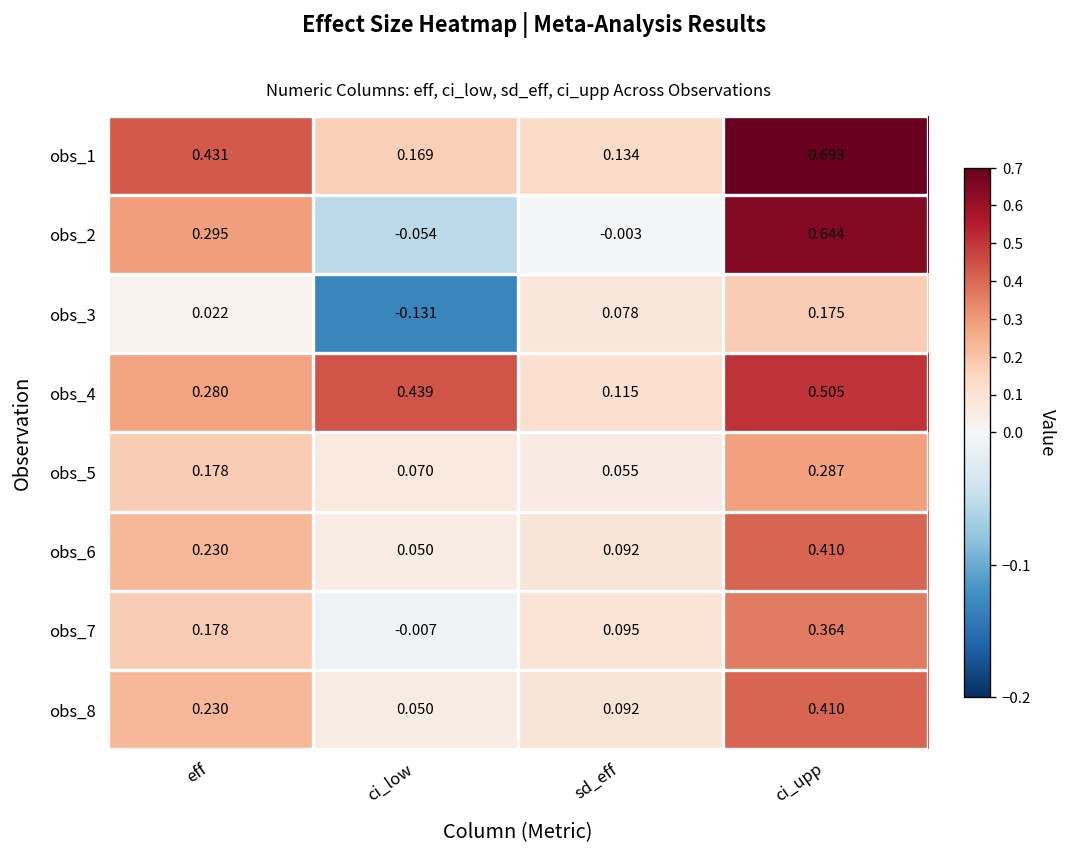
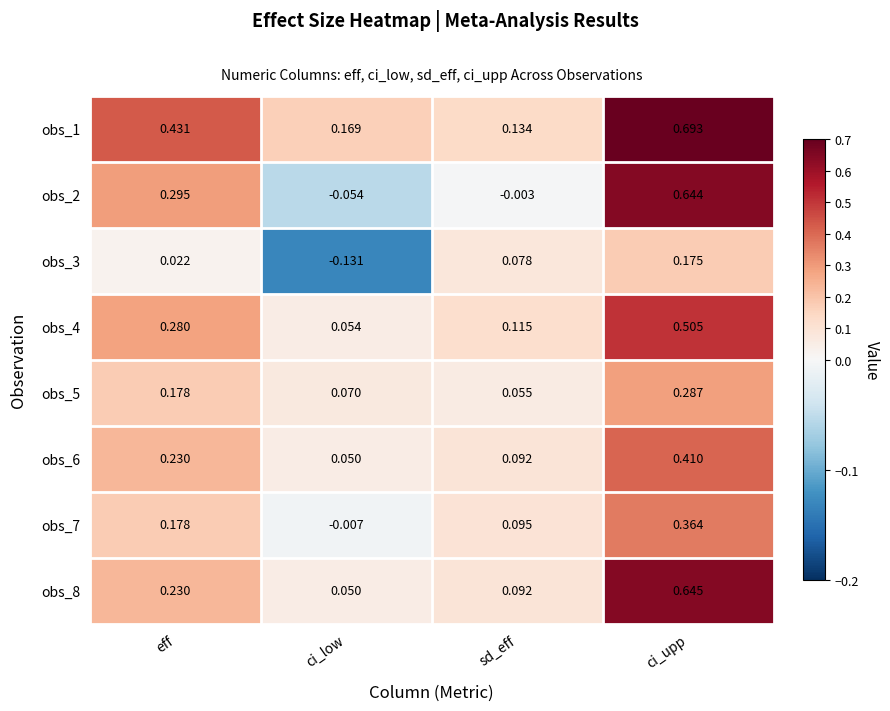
  {
    "obs_1": {
      "eff": 0.431,
      "ci_low": 0.169,
      "sd_eff": 0.134,
      "ci_upp": 0.693
    },
    "obs_2": {
      "eff": 0.295,
      "ci_low": -0.054,
      "sd_eff": -0.003,
      "ci_upp": 0.644
    },
    "obs_3": {
      "eff": 0.022,
      "ci_low": -0.131,
      "sd_eff": 0.078,
      "ci_upp": 0.175
    },
    "obs_4": {
      "eff": 0.280,
-     "ci_low": 0.439,
+     "ci_low": 0.054,
      "sd_eff": 0.115,
      "ci_upp": 0.505
    },
    "obs_5": {
      "eff": 0.178,
      "ci_low": 0.070,
      "sd_eff": 0.055,
      "ci_upp": 0.287
    },
    "obs_6": {
      "eff": 0.230,
      "ci_low": 0.050,
      "sd_eff": 0.092,
      "ci_upp": 0.410
    },
    "obs_7": {
      "eff": 0.178,
      "ci_low": -0.007,
      "sd_eff": 0.095,
      "ci_upp": 0.364
    },
    "obs_8": {
      "eff": 0.230,
      "ci_low": 0.050,
      "sd_eff": 0.092,
-     "ci_upp": 0.410
+     "ci_upp": 0.645
    }
  }
